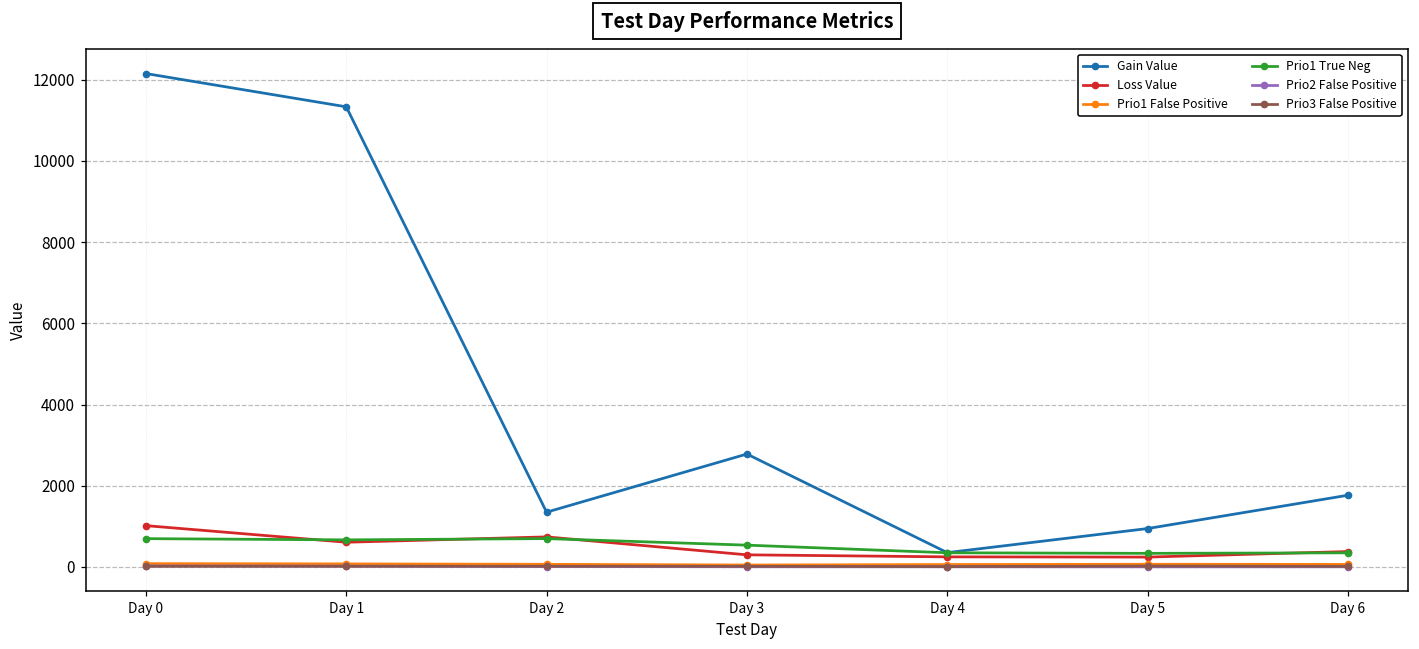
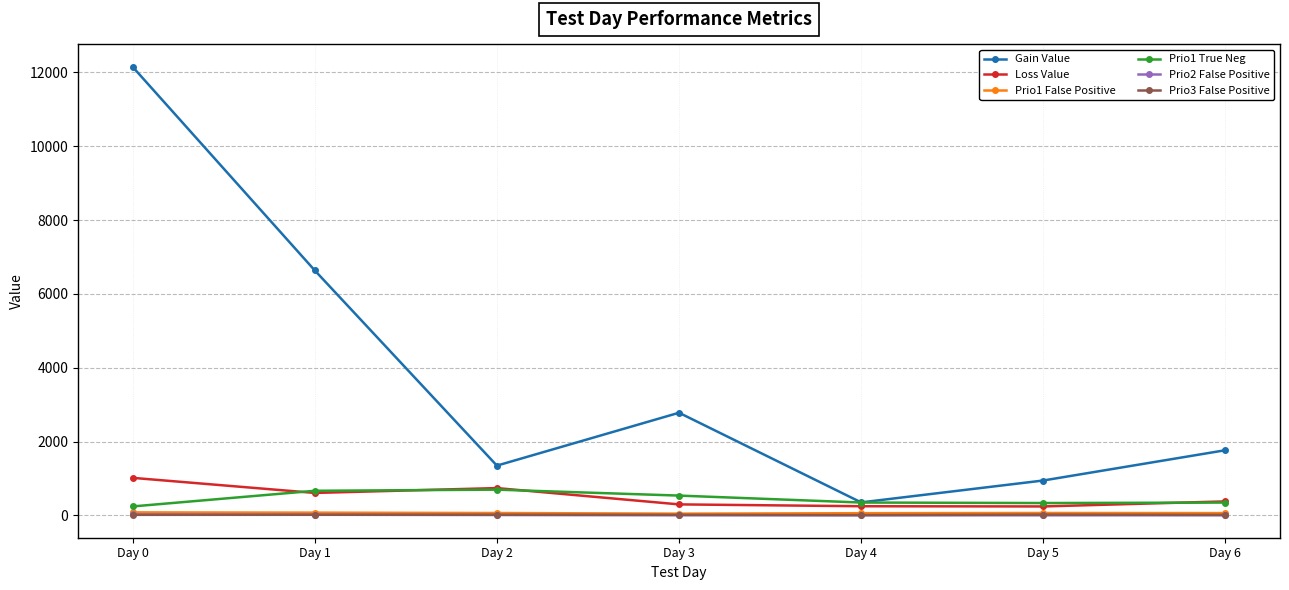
  {
    "Gain Value": {
      "Day 0": 12200,
-     "Day 1": 11300,
+     "Day 1": 6600,
      "Day 2": 1300,
      "Day 3": 2800,
      "Day 5": 900,
      "Day 6": 1800
    },
    "Loss Value": {
      "Day 0": 1000,
      "Day 3": 300,
      "Day 4": 200,
      "Day 5": 200
    },
    "Prio1 True Neg": {
-     "Day 0": 700,
+     "Day 0": 200,
      "Day 3": 500,
      "Day 5": 300
    }
  }
